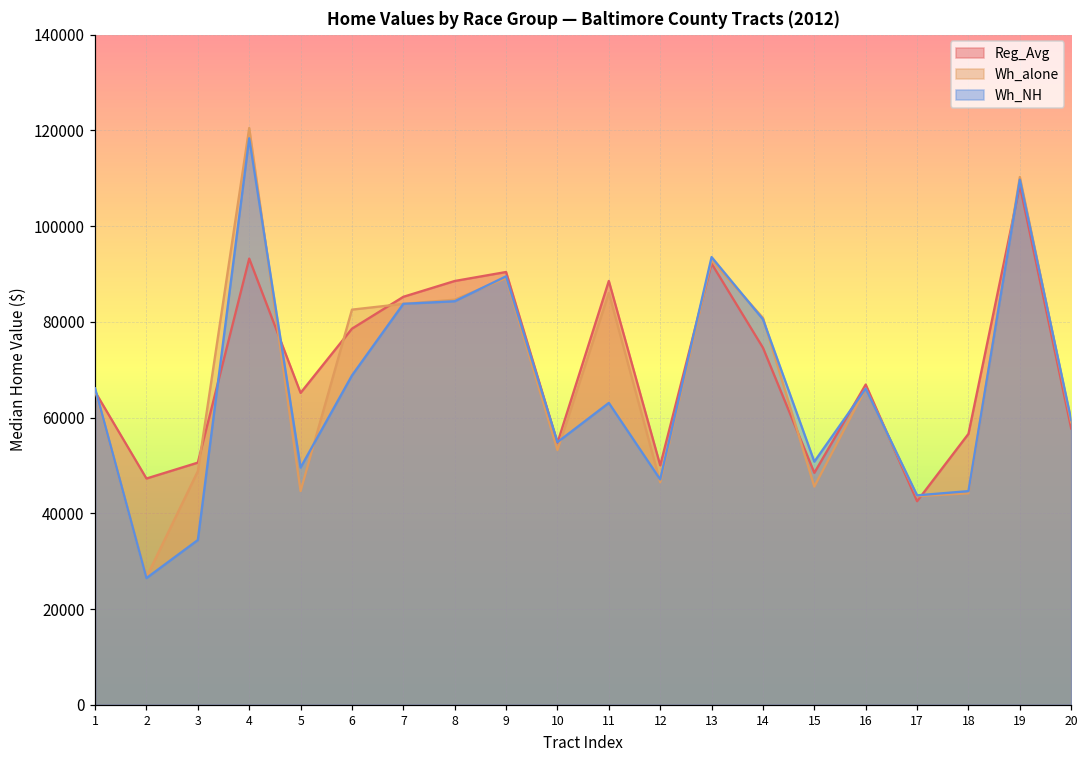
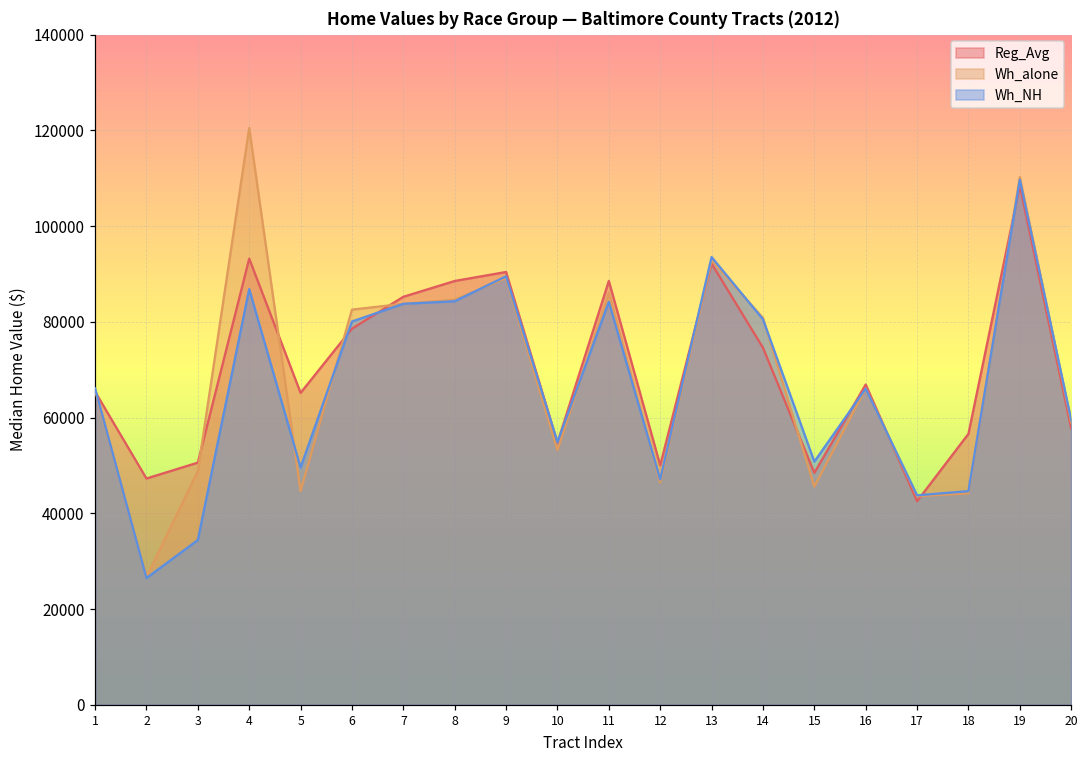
  {
    "Wh_NH": {
      "3": 34000,
-     "4": 118000,
+     "4": 87000,
      "5": 50000,
-     "6": 69000,
-     "11": 63000,
+     "6": 80000,
+     "11": 84000,
      "12": 47000,
      "13": 94000,
      "15": 51000
    }
  }
